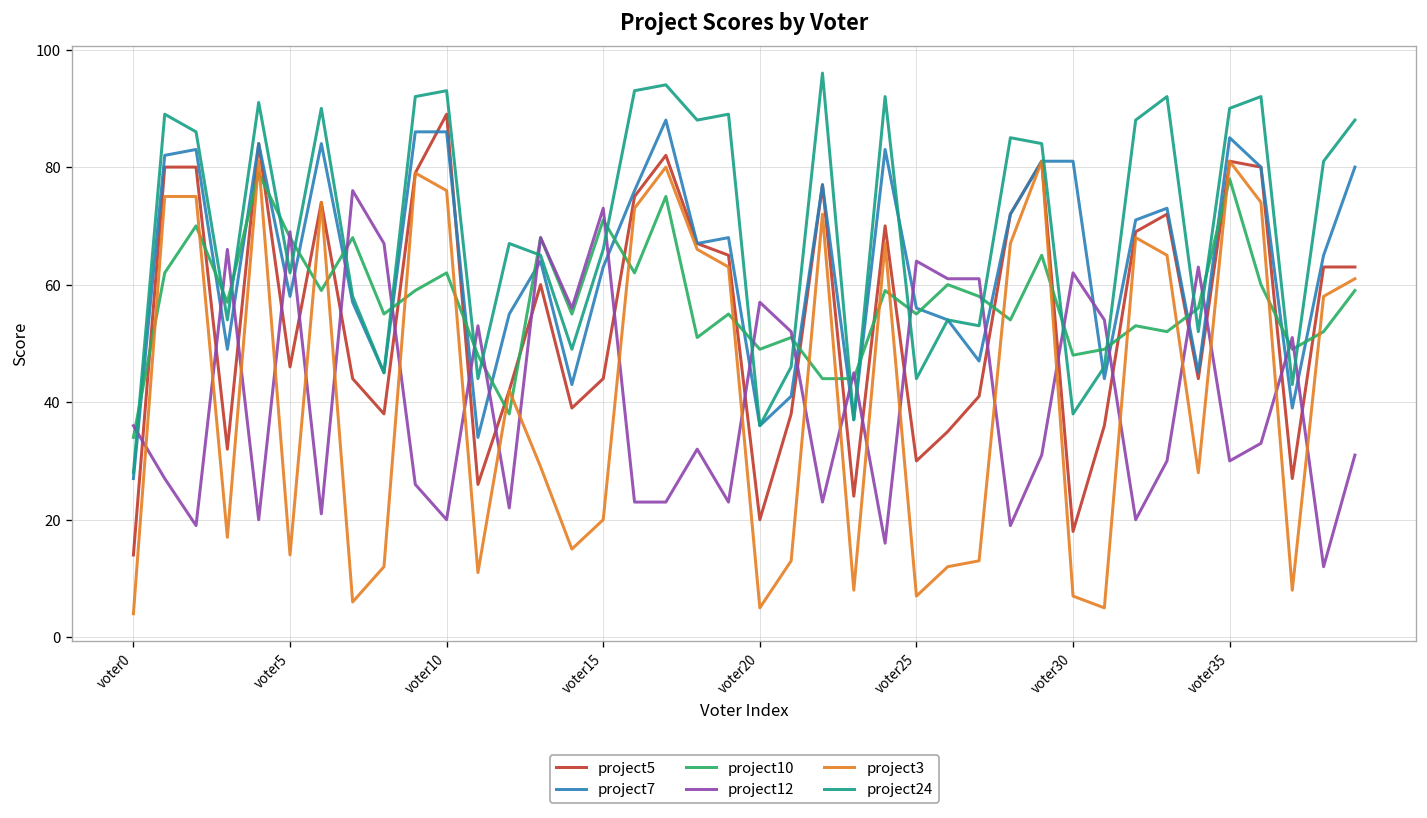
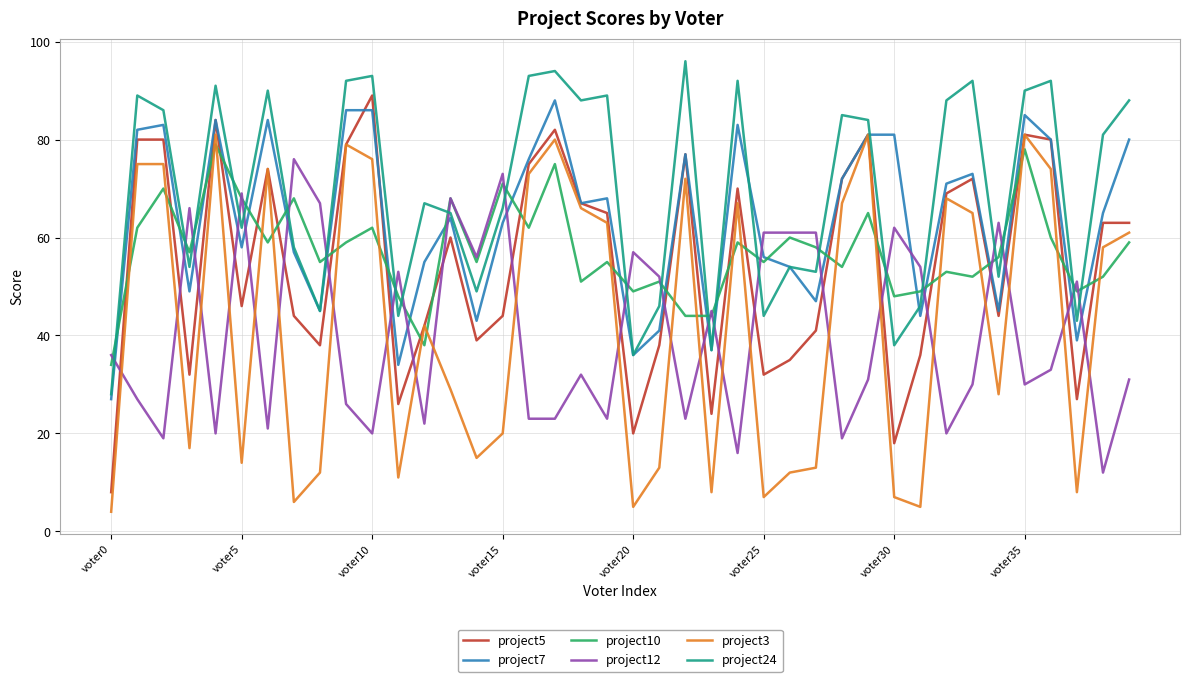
  {
    "project5": {
-     "voter0": 14,
+     "voter0": 8,
      "voter5": 46,
      "voter10": 89,
      "voter15": 44,
      "voter20": 20,
-     "voter25": 30,
+     "voter25": 32,
      "voter30": 18
    },
    "project7": {
      "voter0": 27,
      "voter5": 58,
      "voter10": 86,
      "voter15": 63,
      "voter25": 56,
      "voter30": 81,
      "voter35": 85
    },
    "project12": {
      "voter0": 36,
      "voter5": 69,
      "voter10": 20,
      "voter15": 73,
      "voter20": 57,
-     "voter25": 64,
+     "voter25": 61,
      "voter30": 62,
      "voter35": 30
    },
    "project3": {
      "voter0": 4,
      "voter5": 14,
      "voter10": 76,
      "voter15": 20,
      "voter20": 5,
      "voter25": 7,
      "voter30": 7
    }
  }
